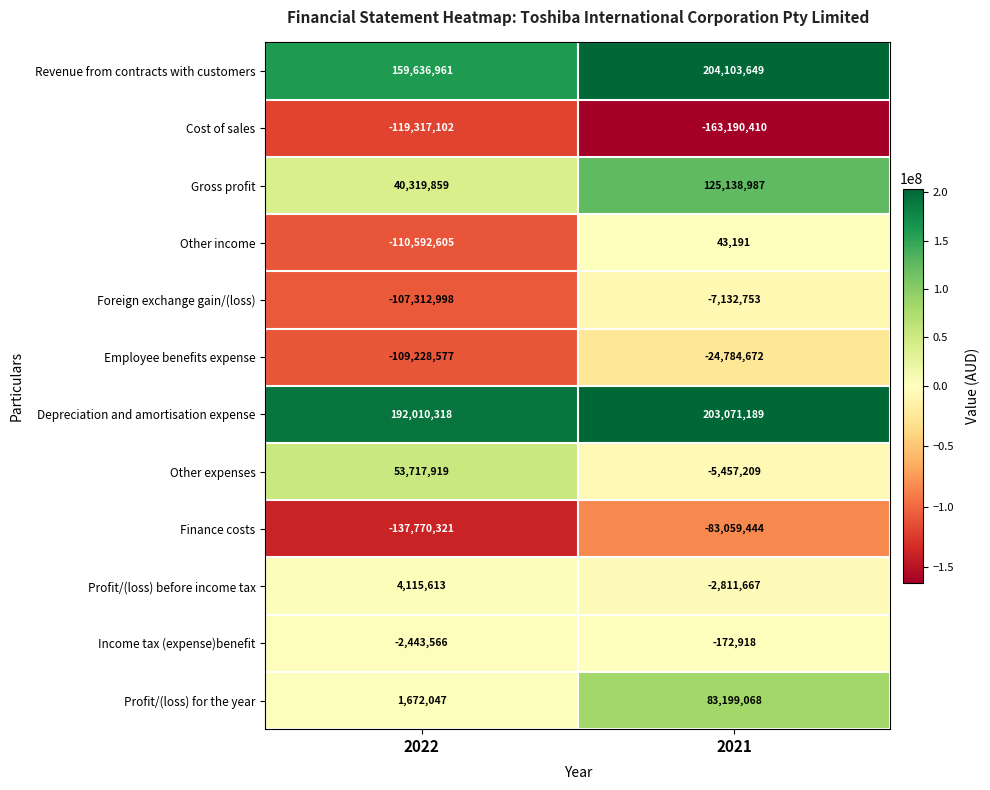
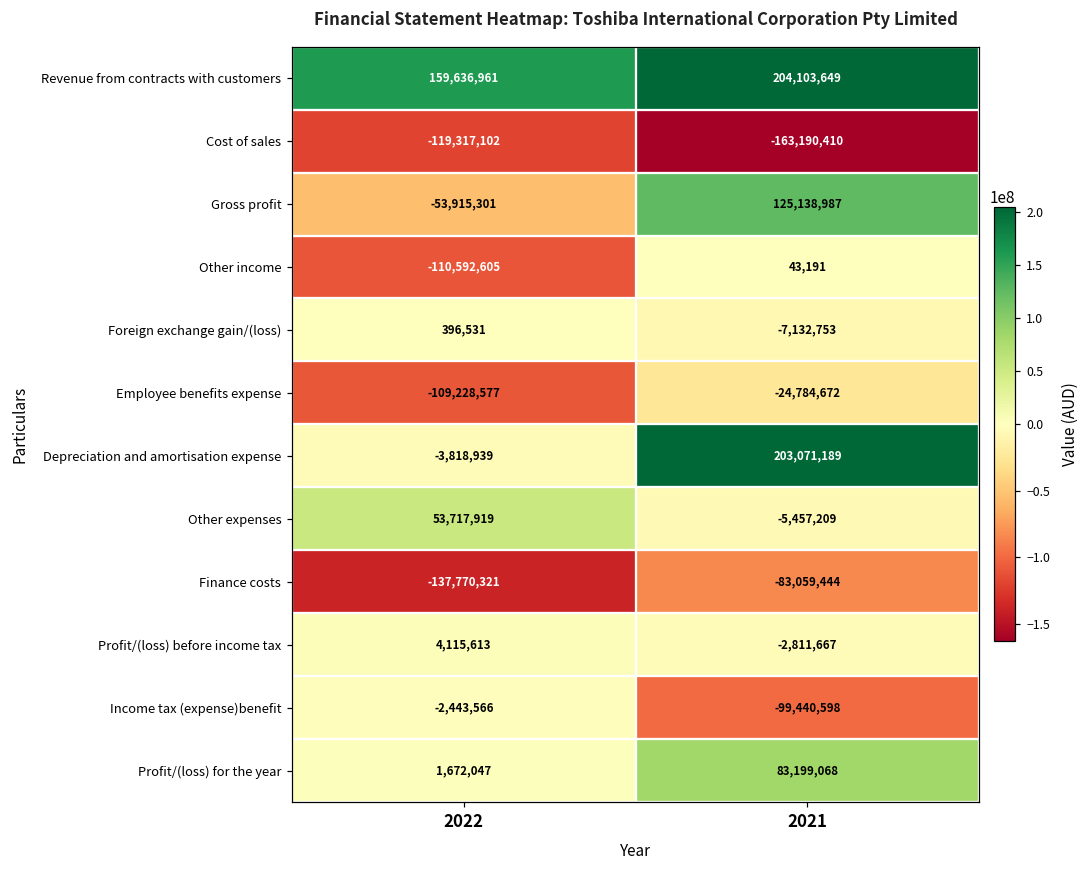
  {
    "Revenue from contracts with customers": {
      "2022": "159,636,961",
      "2021": "204,103,649"
    },
    "Cost of sales": {
      "2022": "-119,317,102",
      "2021": "-163,190,410"
    },
    "Gross profit": {
-     "2022": "40,319,859",
+     "2022": "-53,915,301",
      "2021": "125,138,987"
    },
    "Other income": {
      "2022": "-110,592,605",
      "2021": "43,191"
    },
    "Foreign exchange gain/(loss)": {
-     "2022": "-107,312,998",
+     "2022": "396,531",
      "2021": "-7,132,753"
    },
    "Employee benefits expense": {
      "2022": "-109,228,577",
      "2021": "-24,784,672"
    },
    "Depreciation and amortisation expense": {
-     "2022": "192,010,318",
+     "2022": "-3,818,939",
      "2021": "203,071,189"
    },
    "Other expenses": {
      "2022": "53,717,919",
      "2021": "-5,457,209"
    },
    "Finance costs": {
      "2022": "-137,770,321",
      "2021": "-83,059,444"
    },
    "Profit/(loss) before income tax": {
      "2022": "4,115,613",
      "2021": "-2,811,667"
    },
    "Income tax (expense)benefit": {
      "2022": "-2,443,566",
-     "2021": "-172,918"
+     "2021": "-99,440,598"
    },
    "Profit/(loss) for the year": {
      "2022": "1,672,047",
      "2021": "83,199,068"
    }
  }
